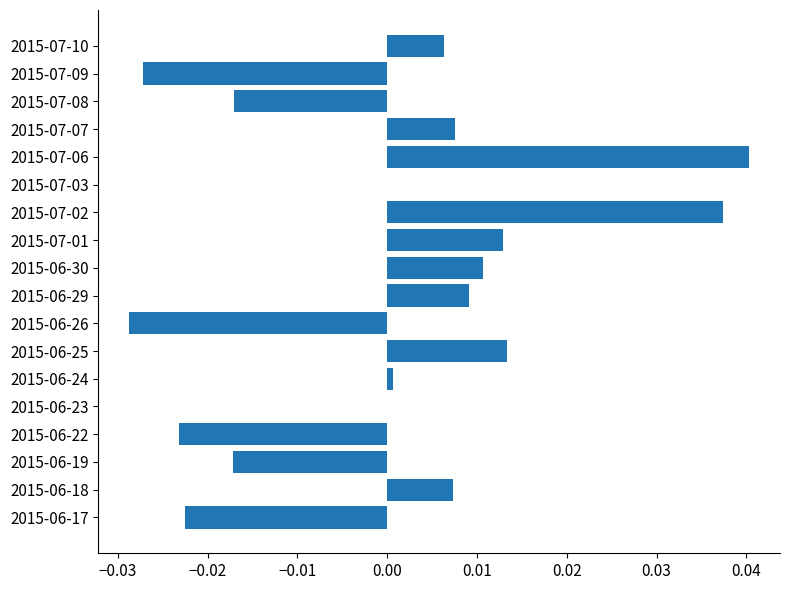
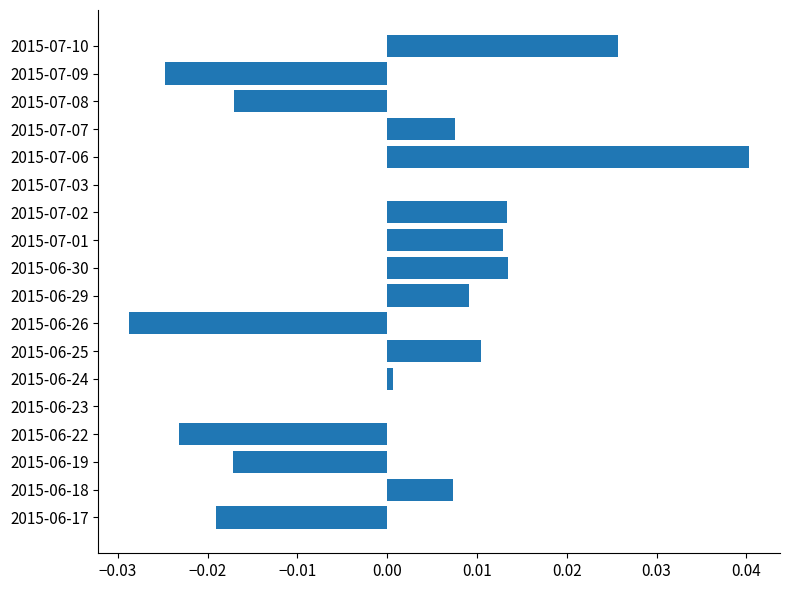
  {
-   "2015-07-10": 0.006,
-   "2015-07-09": -0.027,
+   "2015-07-10": 0.026,
+   "2015-07-09": -0.025,
    "2015-07-08": -0.017,
    "2015-07-07": 0.008,
    "2015-07-06": 0.040,
    "2015-07-03": 0.000,
-   "2015-07-02": 0.037,
+   "2015-07-02": 0.013,
    "2015-07-01": 0.013,
-   "2015-06-30": 0.011,
+   "2015-06-30": 0.014,
    "2015-06-29": 0.009,
    "2015-06-26": -0.029,
-   "2015-06-25": 0.013,
+   "2015-06-25": 0.010,
    "2015-06-24": 0.001,
    "2015-06-23": 0.000,
    "2015-06-22": -0.023,
    "2015-06-19": -0.017,
    "2015-06-18": 0.007,
-   "2015-06-17": -0.023
+   "2015-06-17": -0.019
  }
